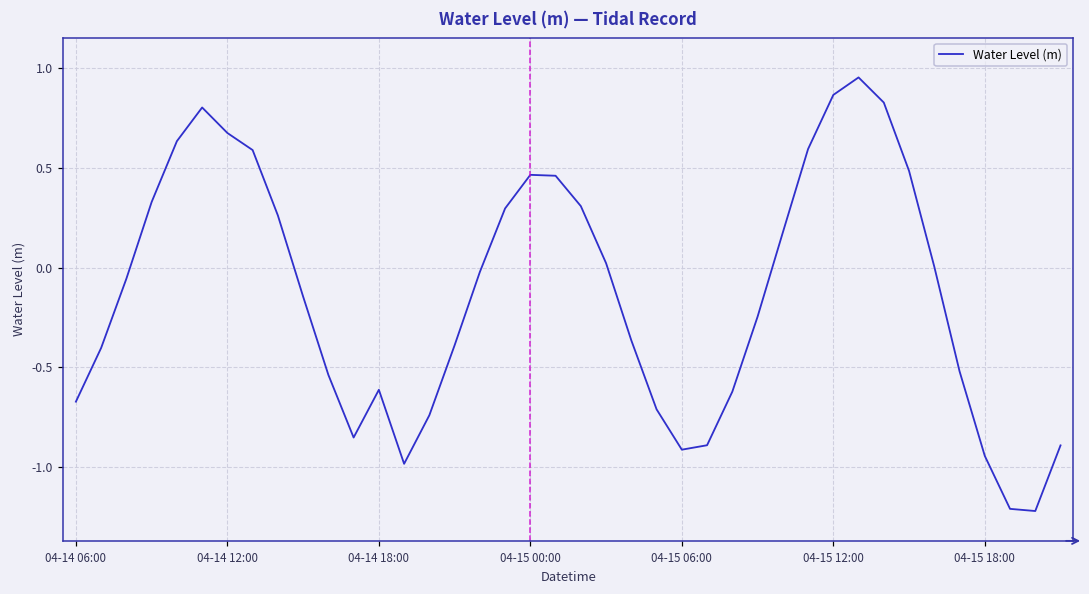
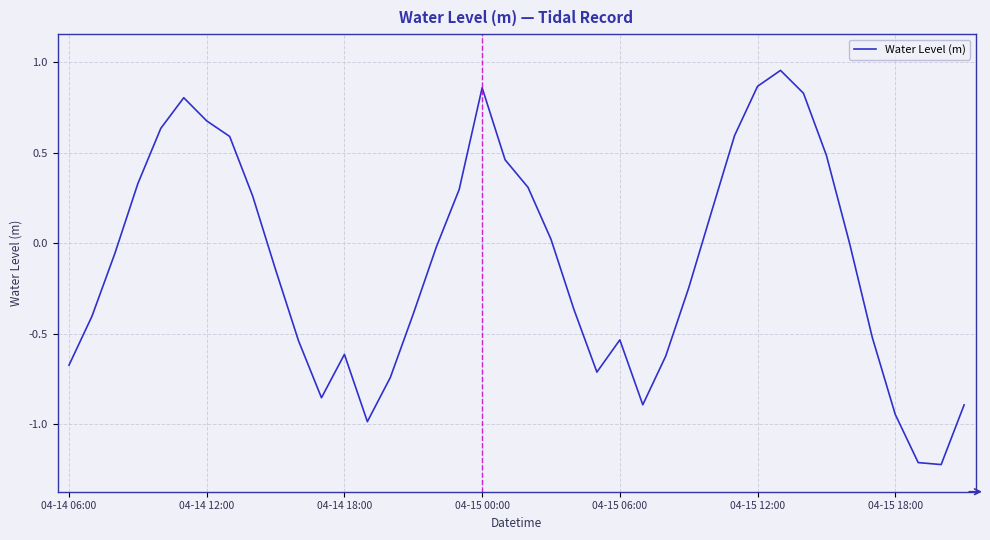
  {
    "04-14 06:00": -0.67,
    "04-14 12:00": 0.68,
    "04-14 18:00": -0.61,
-   "04-15 00:00": 0.47,
-   "04-15 06:00": -0.91,
+   "04-15 00:00": 0.86,
+   "04-15 06:00": -0.53,
    "04-15 12:00": 0.87,
    "04-15 18:00": -0.95
  }
